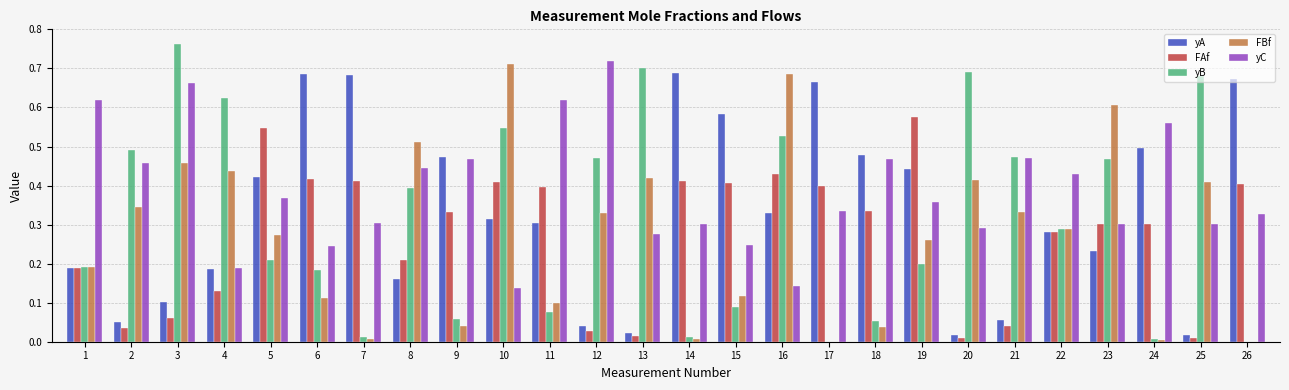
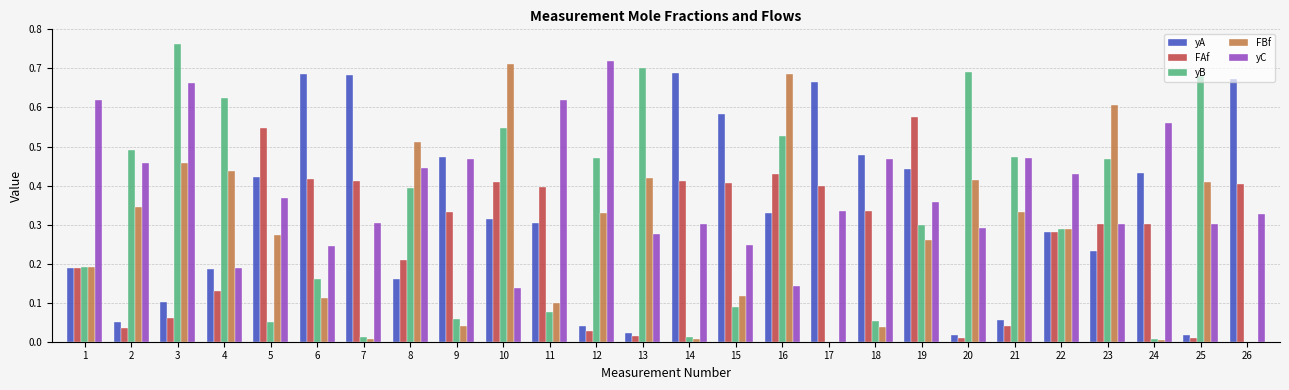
  {
    "yA": {
      "1": 0.19,
      "2": 0.05,
      "3": 0.10,
      "4": 0.19,
      "5": 0.42,
      "6": 0.69,
      "7": 0.68,
      "8": 0.16,
      "9": 0.47,
      "10": 0.32,
      "11": 0.30,
      "12": 0.04,
      "13": 0.02,
      "14": 0.69,
      "15": 0.58,
      "16": 0.33,
      "17": 0.67,
      "18": 0.48,
      "19": 0.44,
      "20": 0.02,
      "21": 0.06,
      "22": 0.28,
      "23": 0.23,
-     "24": 0.50,
+     "24": 0.43,
      "25": 0.02
    },
    "yB": {
      "1": 0.19,
      "2": 0.49,
      "3": 0.76,
      "4": 0.63,
-     "5": 0.21,
-     "6": 0.18,
+     "5": 0.05,
+     "6": 0.16,
      "7": 0.01,
      "8": 0.39,
      "9": 0.06,
      "10": 0.55,
      "11": 0.08,
      "12": 0.47,
      "13": 0.70,
      "14": 0.01,
      "15": 0.09,
      "16": 0.53,
      "17": 0.00,
      "18": 0.05,
-     "19": 0.2,
+     "19": 0.3,
      "20": 0.69,
      "21": 0.47,
      "22": 0.29,
      "23": 0.47,
      "24": 0.01,
      "26": 0.00
    },
    "yC": {
      "1": 0.62,
      "2": 0.46,
      "3": 0.66,
      "4": 0.19,
      "5": 0.37,
      "6": 0.25,
      "7": 0.30,
      "8": 0.45,
      "9": 0.47,
      "10": 0.14,
      "11": 0.62,
      "12": 0.72,
      "13": 0.28,
      "14": 0.30,
      "15": 0.25,
      "16": 0.14,
      "17": 0.34,
      "18": 0.47,
      "19": 0.36,
      "20": 0.29,
      "21": 0.47,
      "22": 0.43,
      "23": 0.30,
      "24": 0.56,
      "25": 0.30,
      "26": 0.33
    }
  }
